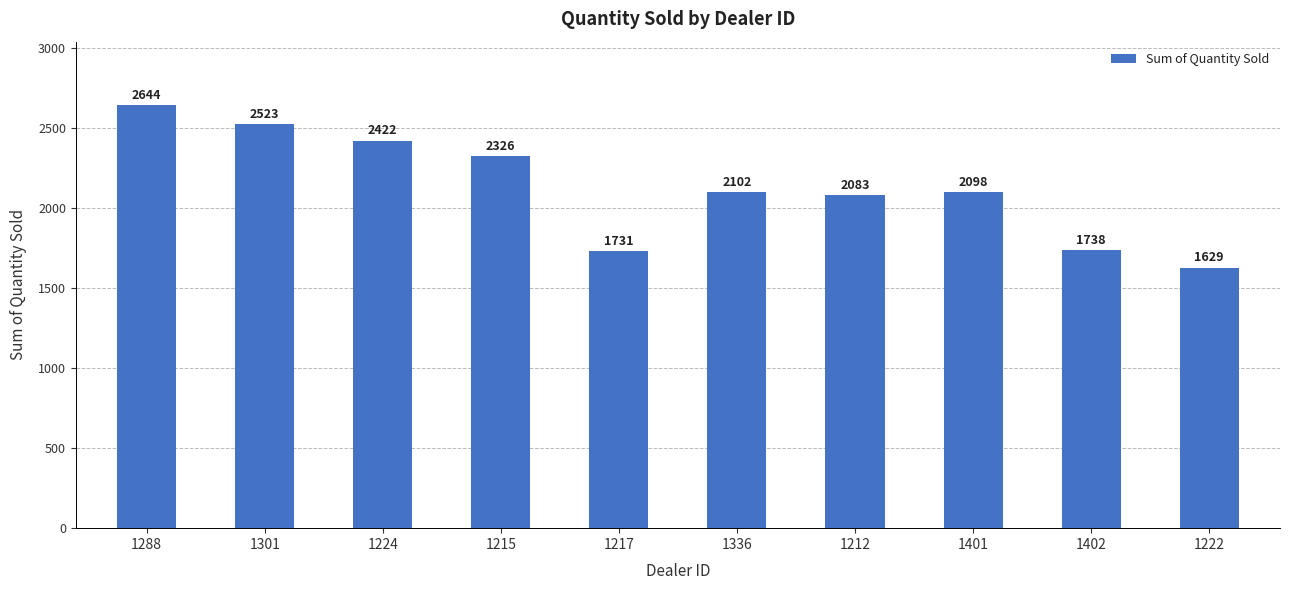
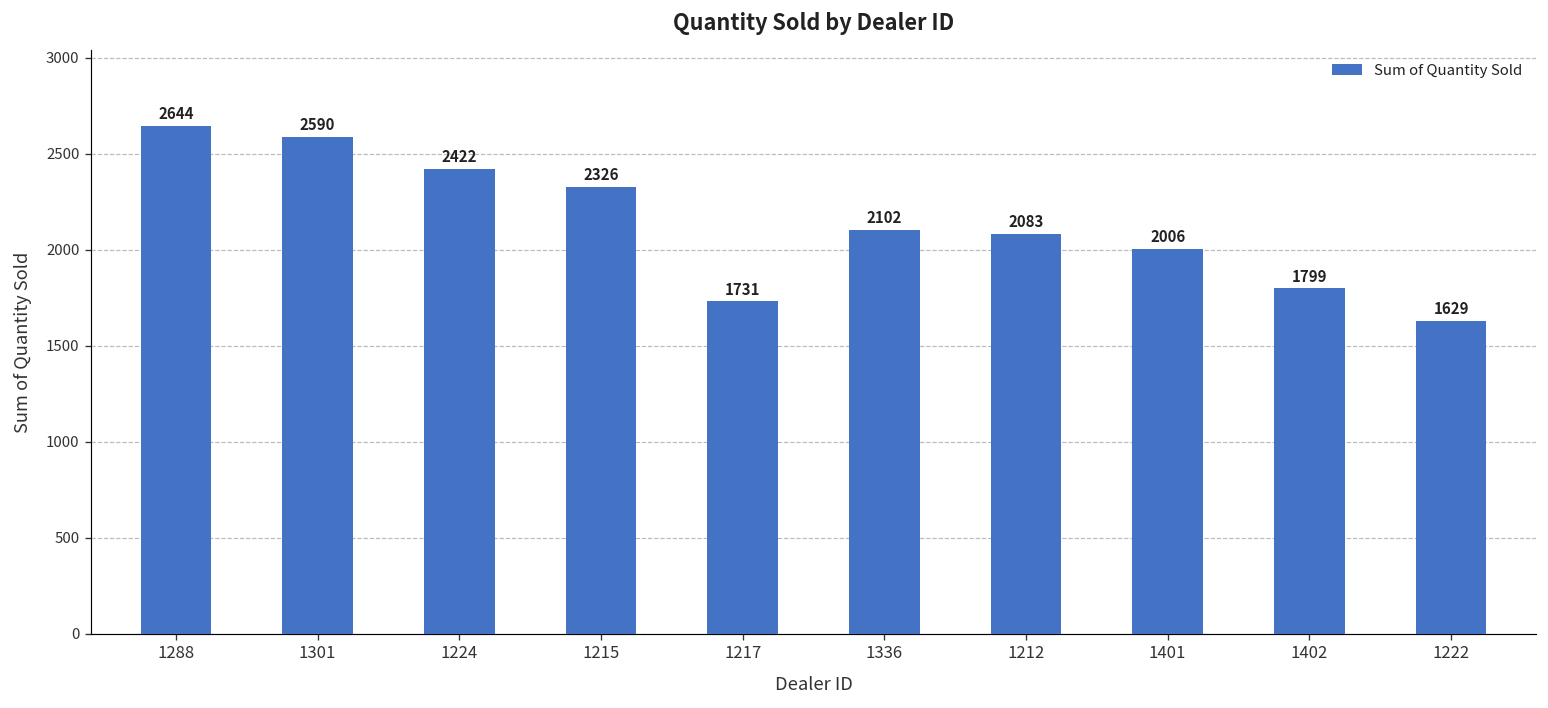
  {
    "1288": 2644,
-   "1301": 2523,
+   "1301": 2590,
    "1224": 2422,
    "1215": 2326,
    "1217": 1731,
    "1336": 2102,
    "1212": 2083,
-   "1401": 2098,
-   "1402": 1738,
+   "1401": 2006,
+   "1402": 1799,
    "1222": 1629
  }
